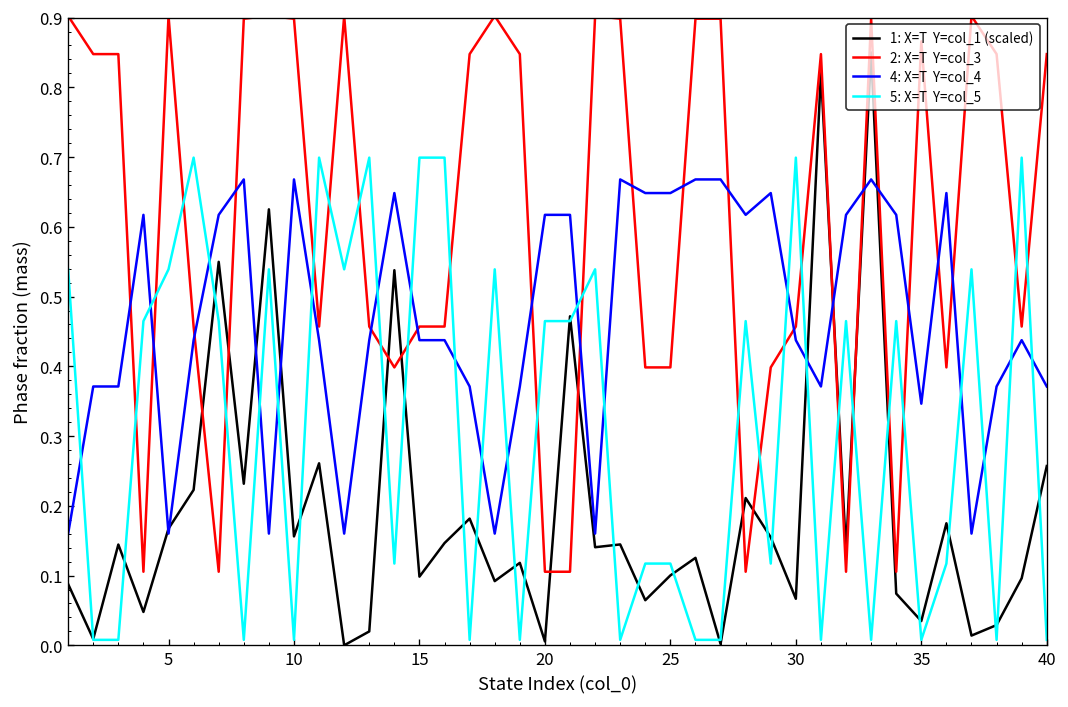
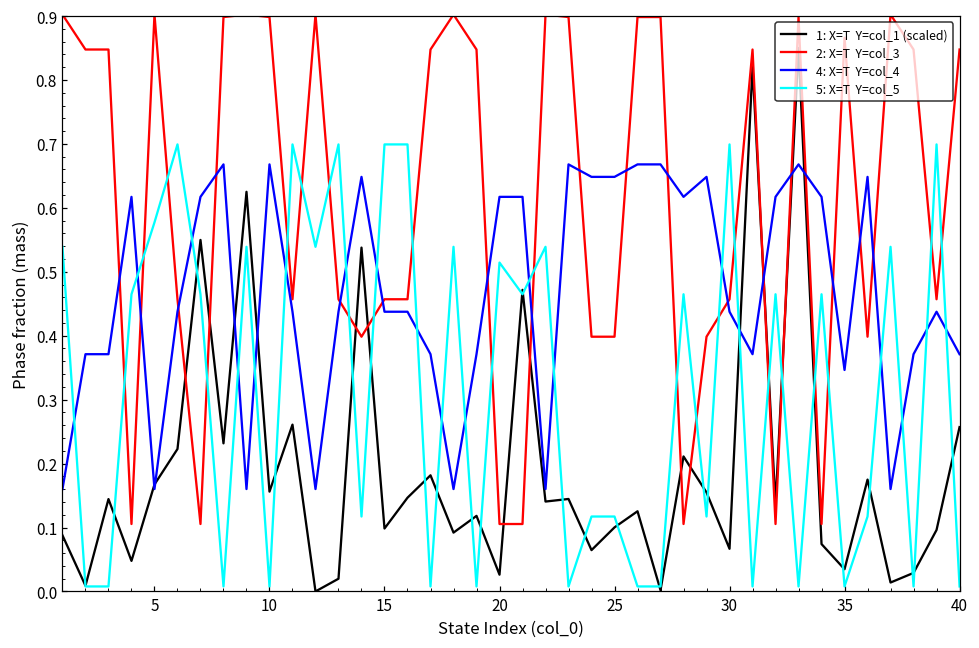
  {
    "1: X=T Y=col_1 (scaled)": {
      "5": 0.17,
      "10": 0.16,
      "15": 0.10,
-     "20": 0.01,
+     "20": 0.03,
      "25": 0.10,
      "30": 0.07,
      "35": 0.03,
      "40": 0.26
    },
    "2: X=T Y=col_3": {
      "5": 0.90,
      "10": 0.90,
      "15": 0.46,
      "20": 0.11,
      "25": 0.40,
      "30": 0.46,
      "40": 0.85
    },
    "4: X=T Y=col_4": {
      "5": 0.16,
      "10": 0.67,
      "15": 0.44,
      "20": 0.62,
      "25": 0.65,
      "30": 0.44,
      "35": 0.35,
      "40": 0.37
    },
    "5: X=T Y=col_5": {
-     "5": 0.54,
+     "5": 0.58,
      "10": 0.01,
      "15": 0.70,
-     "20": 0.46,
+     "20": 0.51,
      "25": 0.12,
      "30": 0.70,
      "35": 0.01,
      "40": 0.01
    }
  }
